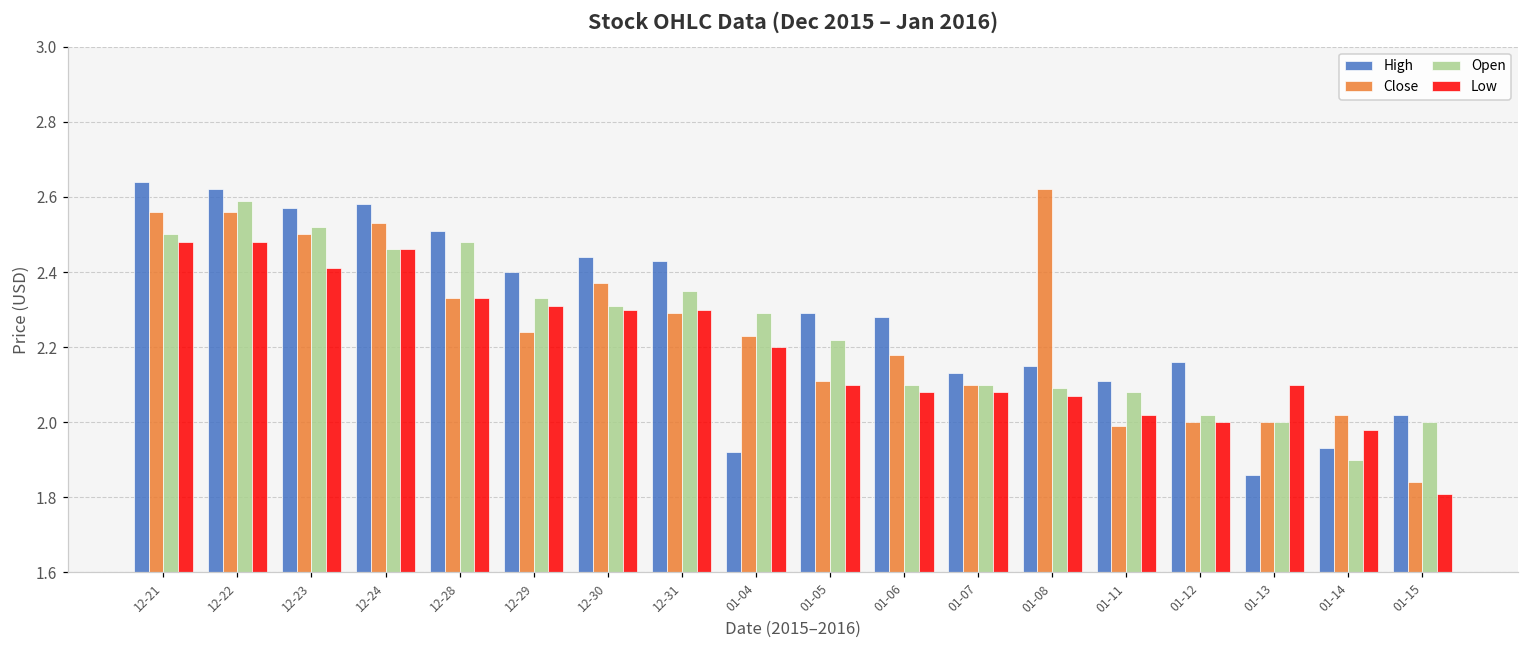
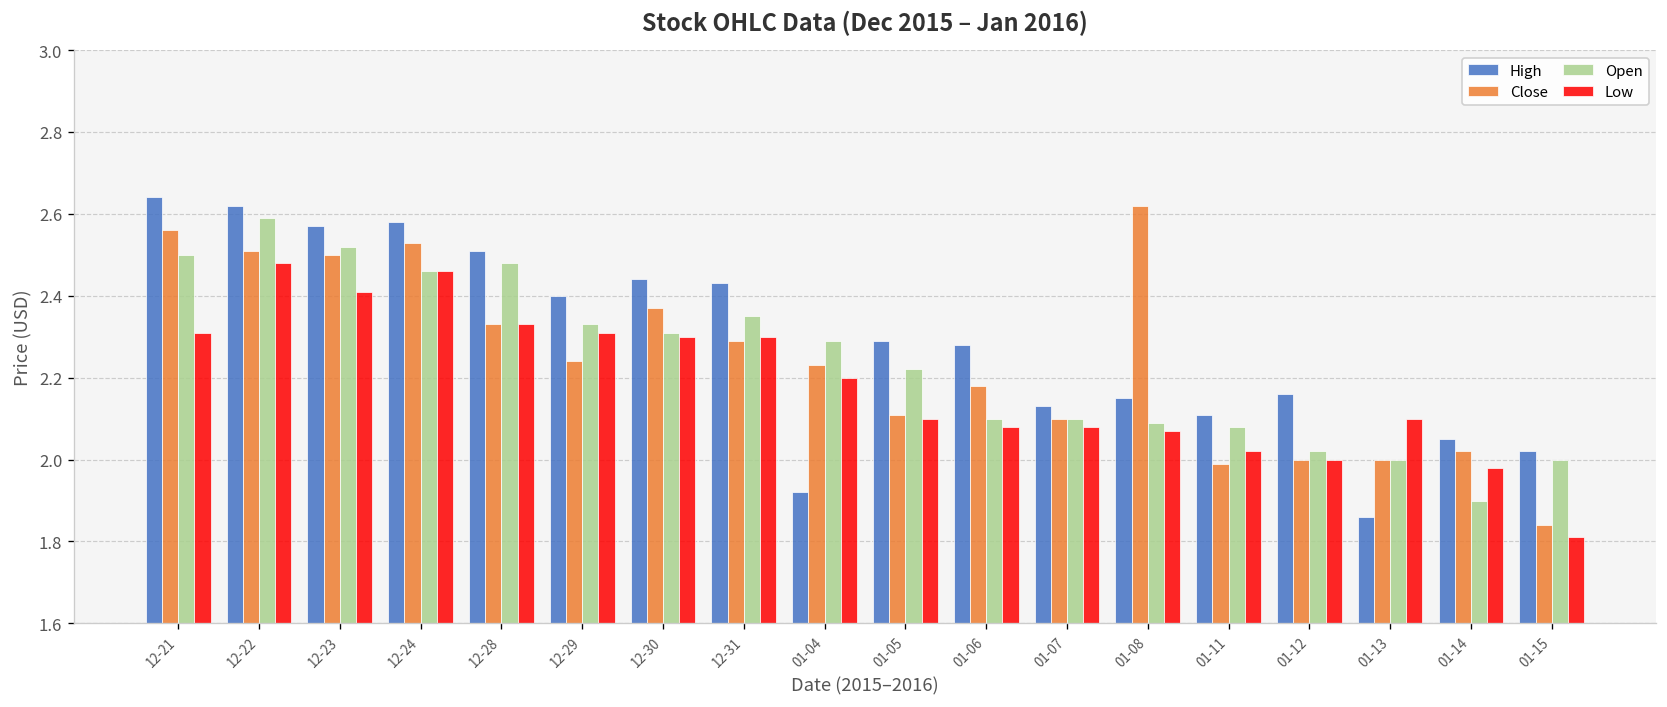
  {
    "High": {
      "12-21": 2.64,
      "12-22": 2.62,
      "12-23": 2.57,
      "12-24": 2.58,
      "12-28": 2.51,
      "12-29": 2.40,
      "12-30": 2.44,
      "12-31": 2.43,
      "01-04": 1.92,
      "01-05": 2.29,
      "01-06": 2.28,
      "01-07": 2.13,
      "01-08": 2.15,
      "01-11": 2.11,
      "01-12": 2.16,
      "01-13": 1.86,
-     "01-14": 1.93,
+     "01-14": 2.05,
      "01-15": 2.02
    },
    "Close": {
      "12-21": 2.56,
-     "12-22": 2.56,
+     "12-22": 2.51,
      "12-23": 2.50,
      "12-24": 2.53,
      "12-28": 2.33,
      "12-29": 2.24,
      "12-30": 2.37,
      "12-31": 2.29,
      "01-04": 2.23,
      "01-05": 2.11,
      "01-06": 2.18,
      "01-07": 2.10,
      "01-08": 2.62,
      "01-11": 1.99,
      "01-12": 2.00,
      "01-13": 2.00,
      "01-14": 2.02,
      "01-15": 1.84
    },
    "Open": {
      "12-21": 2.50,
      "12-22": 2.59,
      "12-23": 2.52,
      "12-24": 2.46,
      "12-28": 2.48,
      "12-29": 2.33,
      "12-30": 2.31,
      "12-31": 2.35,
      "01-04": 2.29,
      "01-05": 2.22,
      "01-06": 2.10,
      "01-07": 2.10,
      "01-08": 2.09,
      "01-11": 2.08,
      "01-12": 2.02,
      "01-13": 2.00,
      "01-14": 1.90,
      "01-15": 2.00
    },
    "Low": {
-     "12-21": 2.48,
+     "12-21": 2.31,
      "12-22": 2.48,
      "12-23": 2.41,
      "12-24": 2.46,
      "12-28": 2.33,
      "12-29": 2.31,
      "12-30": 2.30,
      "12-31": 2.30,
      "01-04": 2.20,
      "01-05": 2.10,
      "01-06": 2.08,
      "01-07": 2.08,
      "01-08": 2.07,
      "01-11": 2.02,
      "01-12": 2.00,
      "01-13": 2.10,
      "01-14": 1.98,
      "01-15": 1.81
    }
  }
